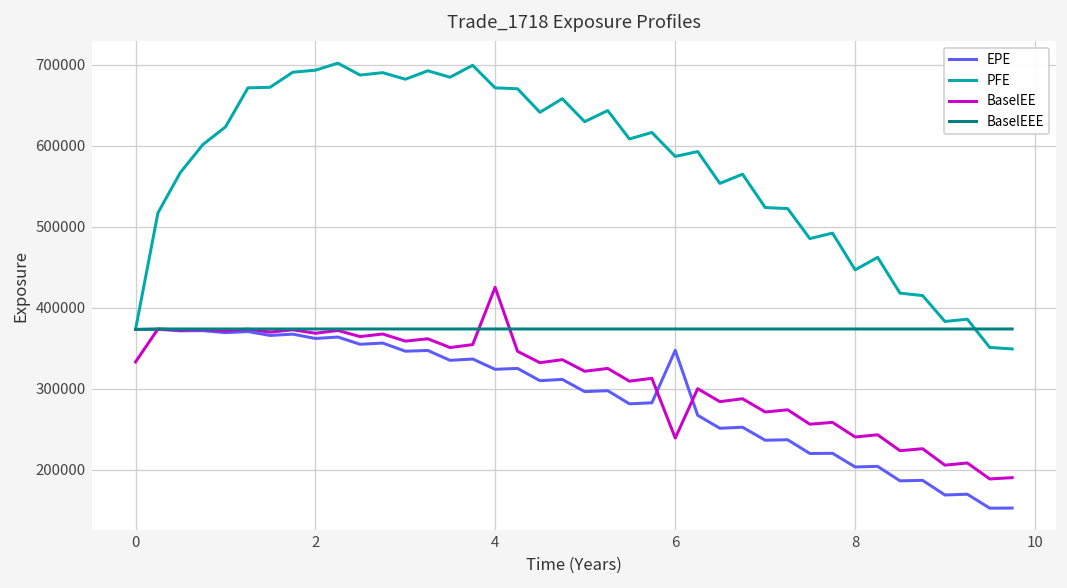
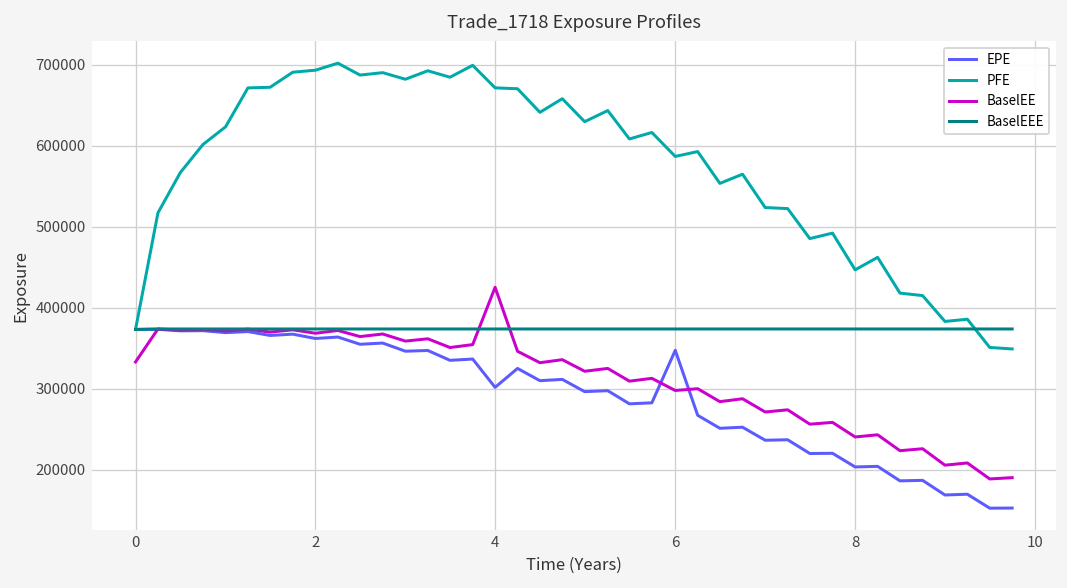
  {
    "EPE": {
      "2": 360000,
-     "4": 320000,
+     "4": 300000,
      "6": 350000,
      "8": 200000
    },
    "BaselEE": {
      "0": 330000,
      "2": 370000,
      "4": 430000,
-     "6": 240000,
+     "6": 300000,
      "8": 240000
    }
  }
